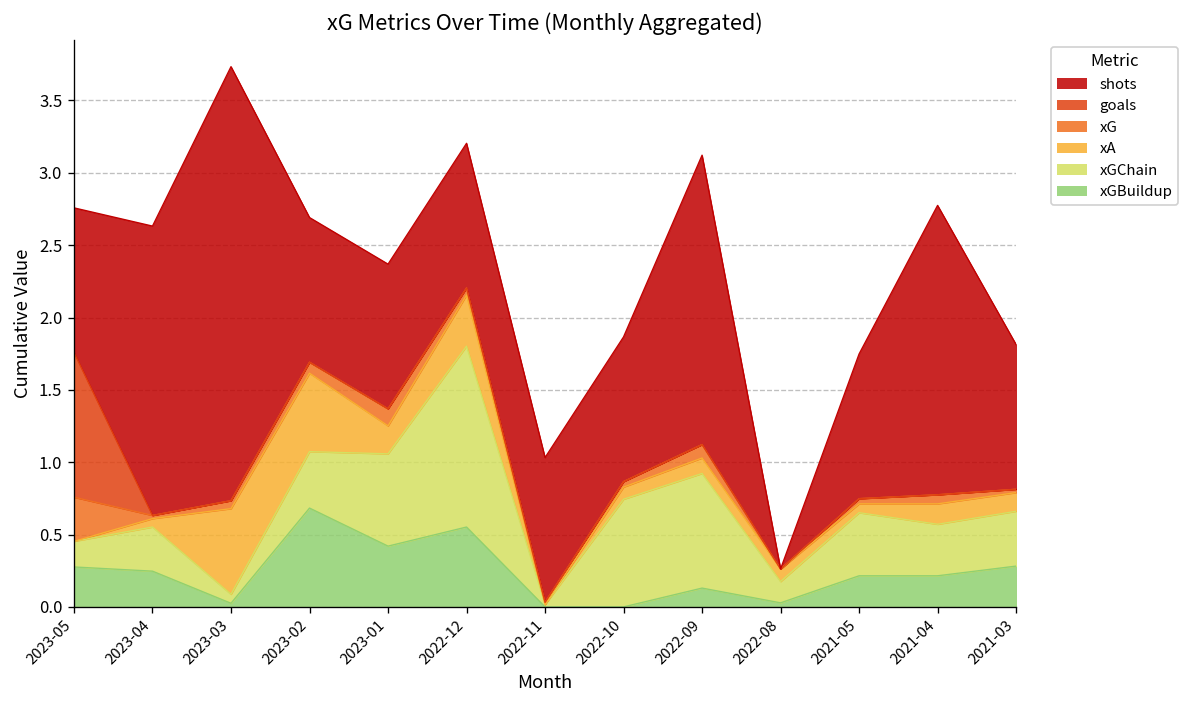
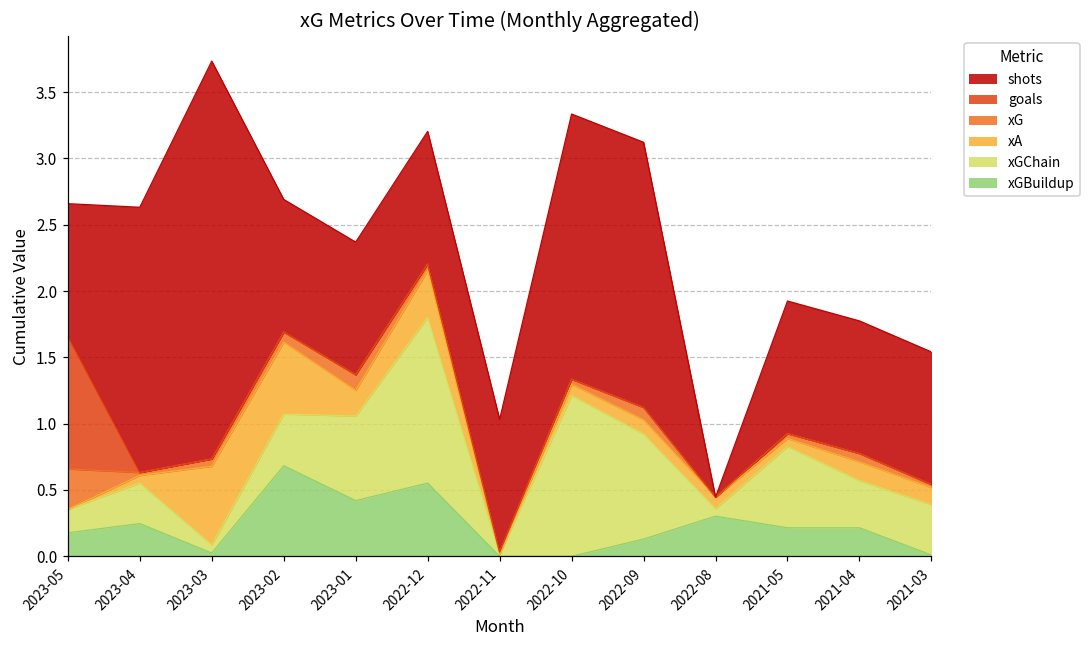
  {
    "xGBuildup": {
-     "2023-05": 0.28,
+     "2023-05": 0.18,
      "2023-04": 0.25,
      "2023-03": 0.03,
      "2023-02": 0.68,
      "2023-01": 0.42,
      "2022-12": 0.55,
      "2022-10": 0.00,
      "2022-09": 0.13,
-     "2022-08": 0.03,
+     "2022-08": 0.30,
      "2021-05": 0.22,
      "2021-04": 0.22,
-     "2021-03": 0.28
+     "2021-03": 0.01
    },
    "xGChain": {
      "2023-04": 0.31,
      "2023-03": 0.06,
      "2023-02": 0.39,
      "2023-01": 0.64,
      "2022-12": 1.25,
-     "2022-10": 0.74,
+     "2022-10": 1.21,
      "2022-09": 0.79,
-     "2022-08": 0.15,
-     "2021-05": 0.44,
+     "2022-08": 0.06,
+     "2021-05": 0.61,
      "2021-04": 0.36,
      "2021-03": 0.38
    },
    "xA": {
      "2023-04": 0.06,
      "2023-03": 0.59,
      "2023-02": 0.54,
      "2023-01": 0.19,
      "2022-12": 0.35,
      "2022-10": 0.08,
      "2022-09": 0.11,
      "2021-05": 0.06,
      "2021-04": 0.14,
      "2021-03": 0.13
    },
    "shots": {
      "2023-05": 1,
      "2023-04": 2,
      "2023-03": 3,
      "2023-02": 1,
      "2023-01": 1,
      "2022-12": 1,
      "2022-11": 1,
-     "2022-10": 1,
+     "2022-10": 2,
      "2022-09": 2,
      "2021-05": 1,
-     "2021-04": 2,
+     "2021-04": 1,
      "2021-03": 1
    }
  }
